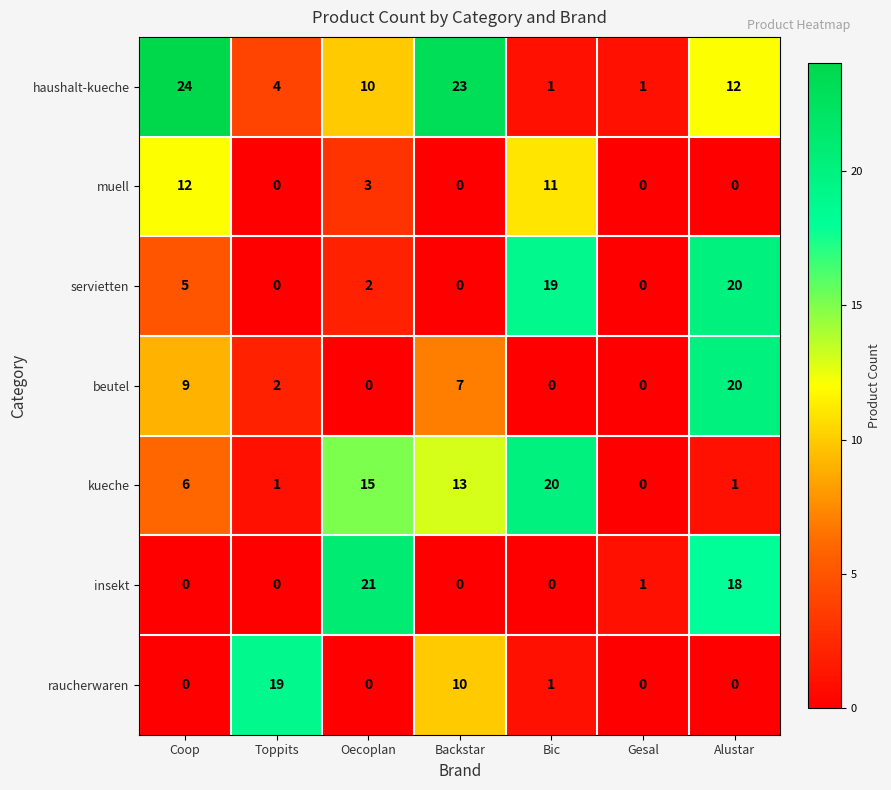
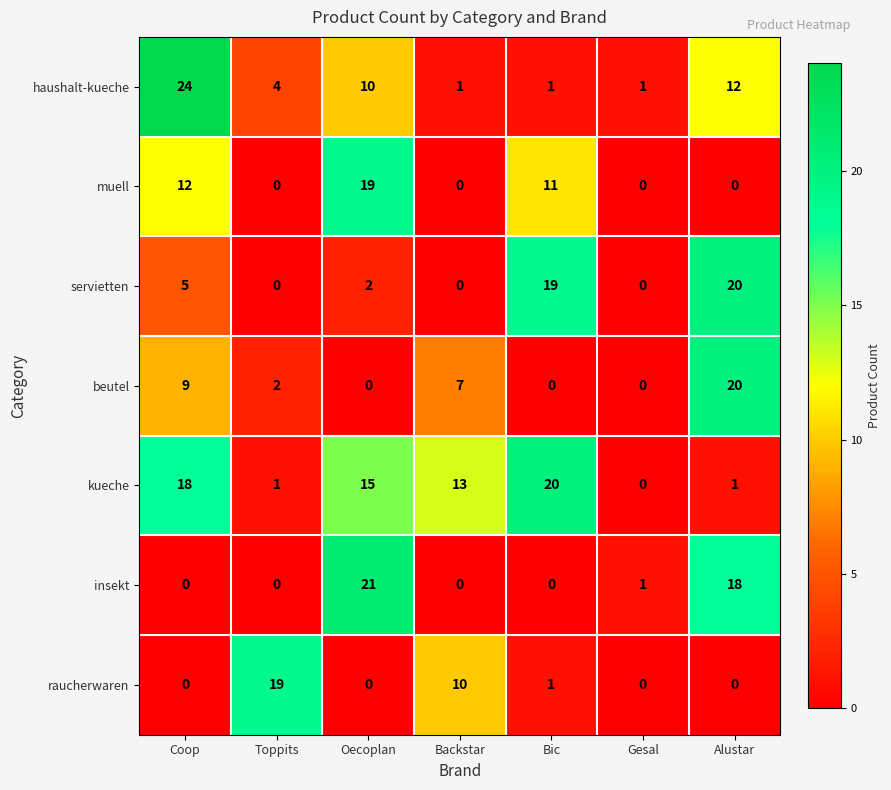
  {
    "haushalt-kueche": {
      "Coop": 24,
      "Toppits": 4,
      "Oecoplan": 10,
-     "Backstar": 23,
+     "Backstar": 1,
      "Bic": 1,
      "Gesal": 1,
      "Alustar": 12
    },
    "muell": {
      "Coop": 12,
      "Toppits": 0,
-     "Oecoplan": 3,
+     "Oecoplan": 19,
      "Backstar": 0,
      "Bic": 11,
      "Gesal": 0,
      "Alustar": 0
    },
    "servietten": {
      "Coop": 5,
      "Toppits": 0,
      "Oecoplan": 2,
      "Backstar": 0,
      "Bic": 19,
      "Gesal": 0,
      "Alustar": 20
    },
    "beutel": {
      "Coop": 9,
      "Toppits": 2,
      "Oecoplan": 0,
      "Backstar": 7,
      "Bic": 0,
      "Gesal": 0,
      "Alustar": 20
    },
    "kueche": {
-     "Coop": 6,
+     "Coop": 18,
      "Toppits": 1,
      "Oecoplan": 15,
      "Backstar": 13,
      "Bic": 20,
      "Gesal": 0,
      "Alustar": 1
    },
    "insekt": {
      "Coop": 0,
      "Toppits": 0,
      "Oecoplan": 21,
      "Backstar": 0,
      "Bic": 0,
      "Gesal": 1,
      "Alustar": 18
    },
    "raucherwaren": {
      "Coop": 0,
      "Toppits": 19,
      "Oecoplan": 0,
      "Backstar": 10,
      "Bic": 1,
      "Gesal": 0,
      "Alustar": 0
    }
  }
